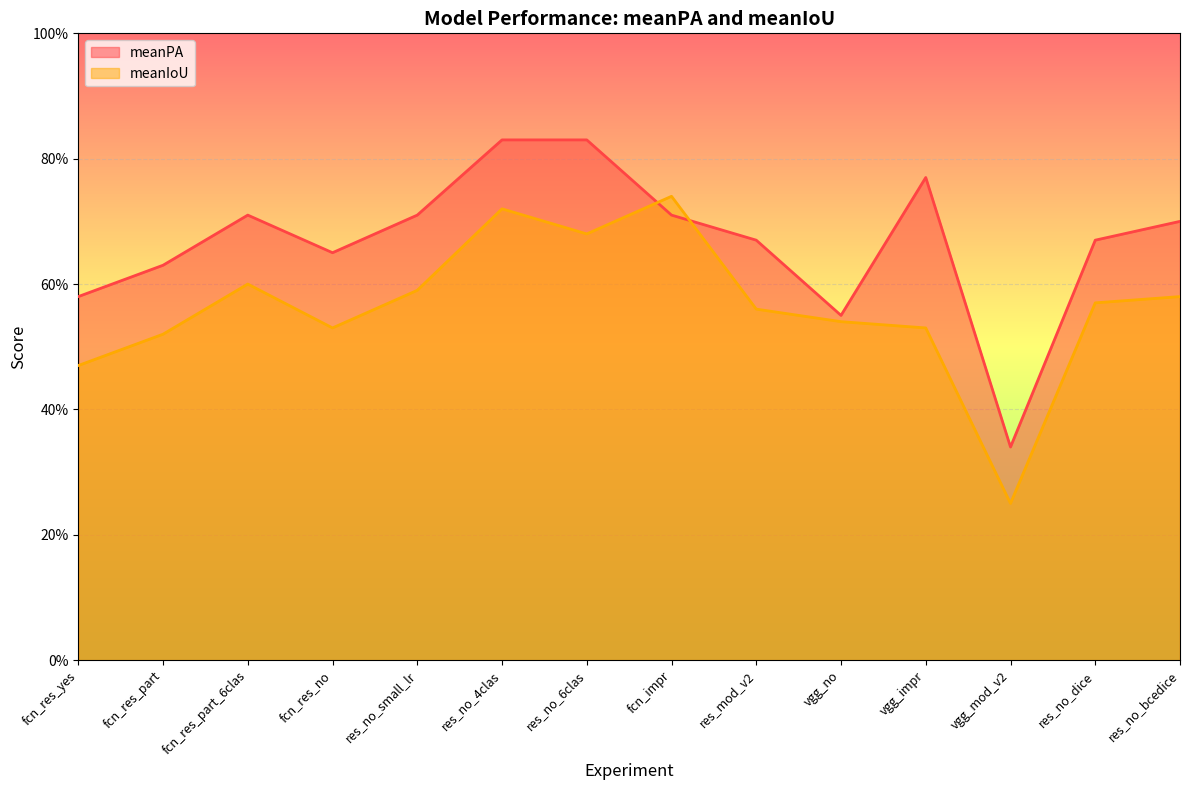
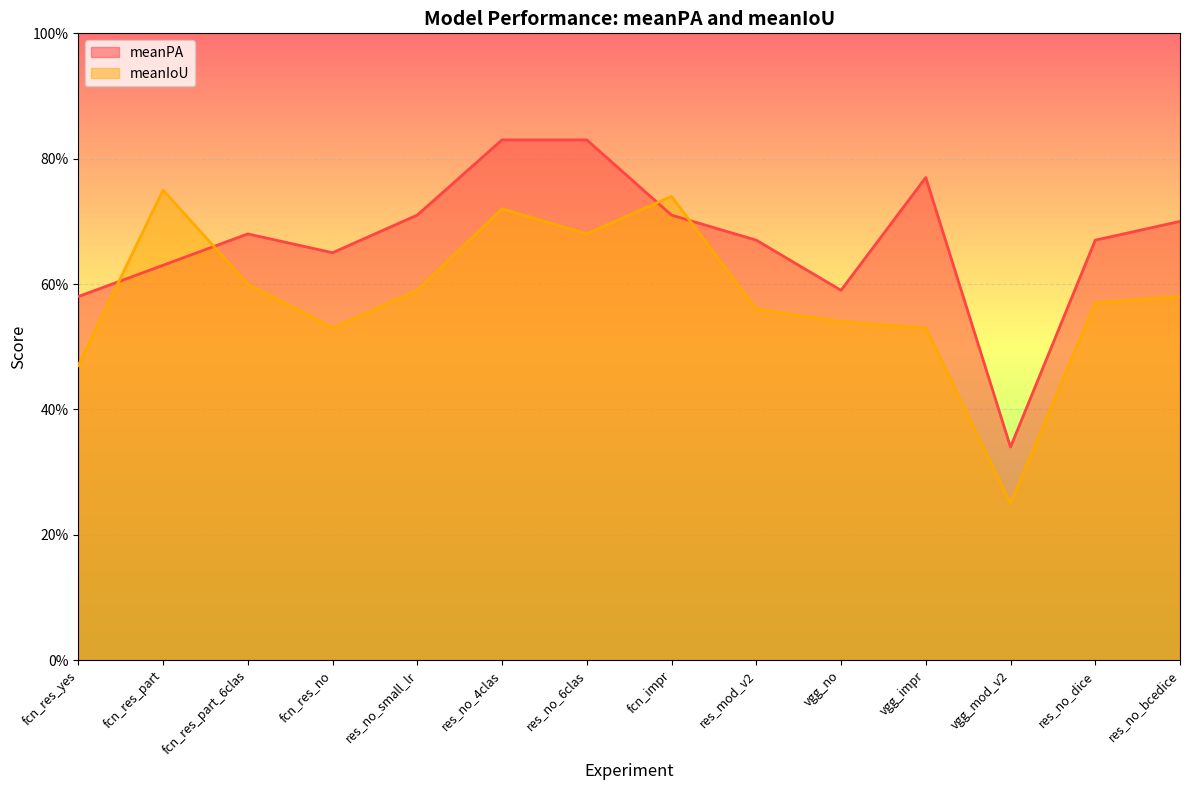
  {
    "meanPA": {
      "fcn_res_yes": "58%",
      "fcn_res_part": "63%",
-     "fcn_res_part_6clas": "71%",
+     "fcn_res_part_6clas": "68%",
      "fcn_res_no": "65%",
      "res_no_small_lr": "71%",
      "res_no_4clas": "83%",
      "res_no_6clas": "83%",
      "fcn_impr": "71%",
      "res_mod_v2": "67%",
-     "vgg_no": "55%",
+     "vgg_no": "59%",
      "vgg_impr": "77%",
      "vgg_mod_v2": "34%",
      "res_no_dice": "67%",
      "res_no_bcedice": "70%"
    },
    "meanIoU": {
      "fcn_res_yes": "47%",
-     "fcn_res_part": "52%",
+     "fcn_res_part": "75%",
      "fcn_res_part_6clas": "60%",
      "fcn_res_no": "53%",
      "res_no_small_lr": "59%",
      "res_no_4clas": "72%",
      "res_no_6clas": "68%",
      "fcn_impr": "74%",
      "res_mod_v2": "56%",
      "vgg_no": "54%",
      "vgg_impr": "53%",
      "vgg_mod_v2": "25%",
      "res_no_dice": "57%",
      "res_no_bcedice": "58%"
    }
  }
